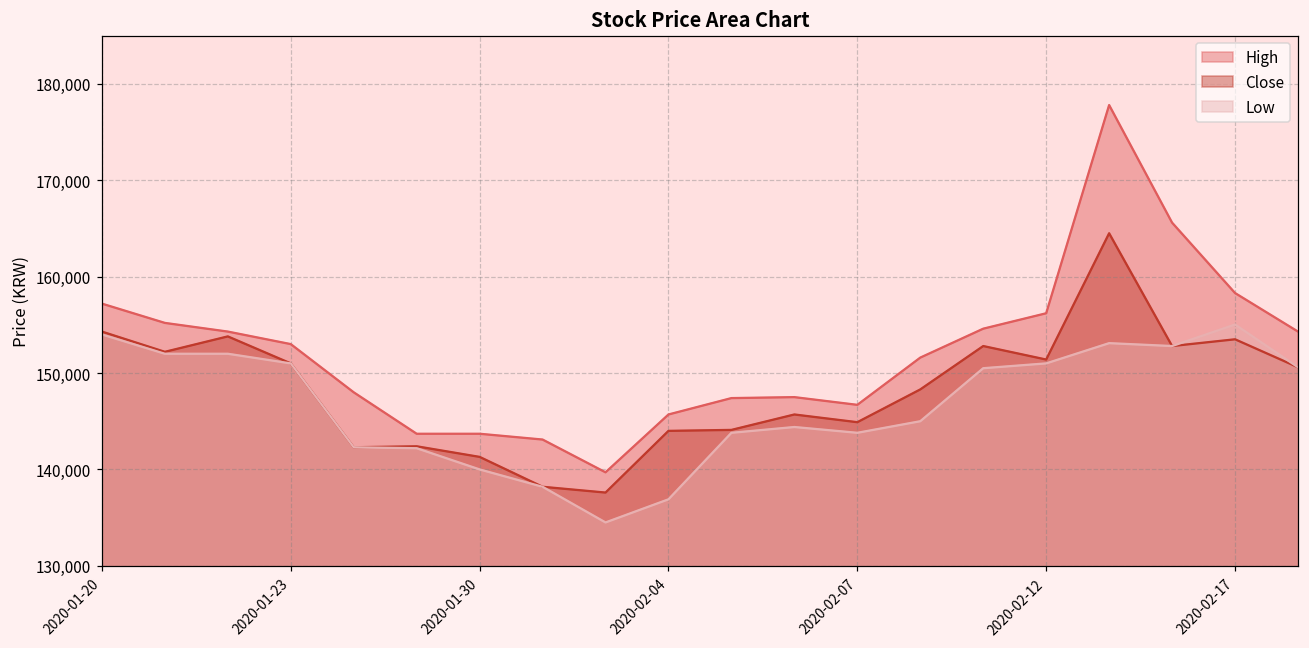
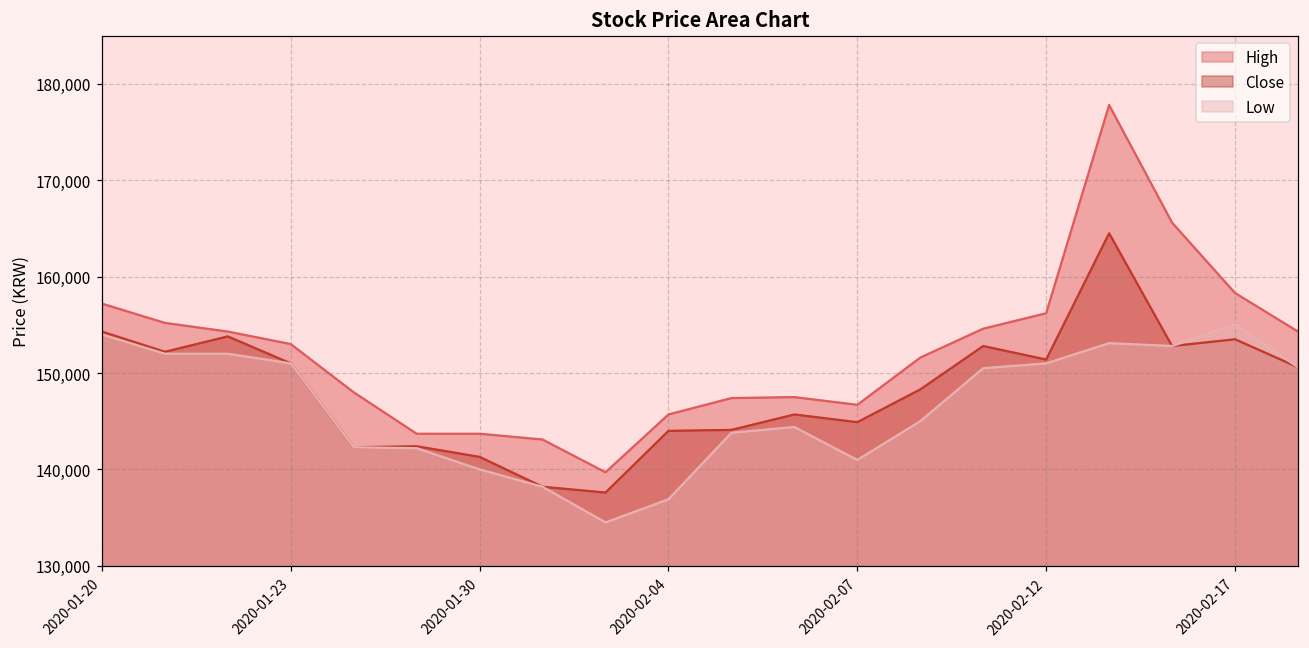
  {
    "Low": {
      "2020-01-20": "154,000",
      "2020-01-30": "140,000",
      "2020-02-04": "137,000",
-     "2020-02-07": "144,000",
+     "2020-02-07": "141,000",
      "2020-02-12": "151,000",
      "2020-02-17": "155,000"
    }
  }
